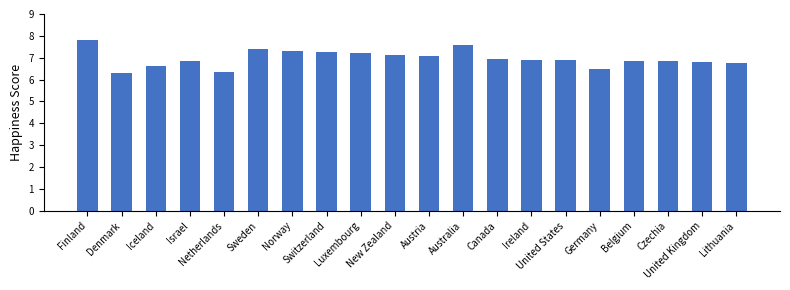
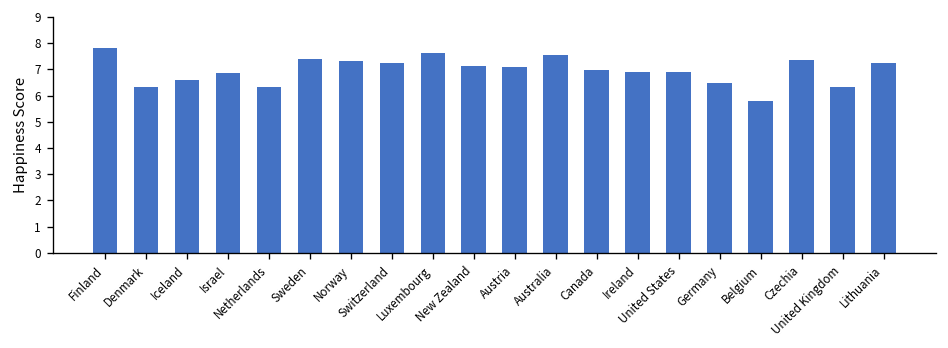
  {
    "Finland": 7.8,
    "Denmark": 6.3,
    "Iceland": 6.6,
    "Israel": 6.9,
    "Netherlands": 6.3,
    "Sweden": 7.4,
    "Norway": 7.3,
    "Switzerland": 7.2,
-   "Luxembourg": 7.2,
+   "Luxembourg": 7.6,
    "New Zealand": 7.1,
    "Austria": 7.1,
    "Australia": 7.6,
    "Canada": 7.0,
    "Ireland": 6.9,
    "United States": 6.9,
    "Germany": 6.5,
-   "Belgium": 6.9,
-   "Czechia": 6.8,
-   "United Kingdom": 6.8,
-   "Lithuania": 6.8
+   "Belgium": 5.8,
+   "Czechia": 7.4,
+   "United Kingdom": 6.3,
+   "Lithuania": 7.2
  }
